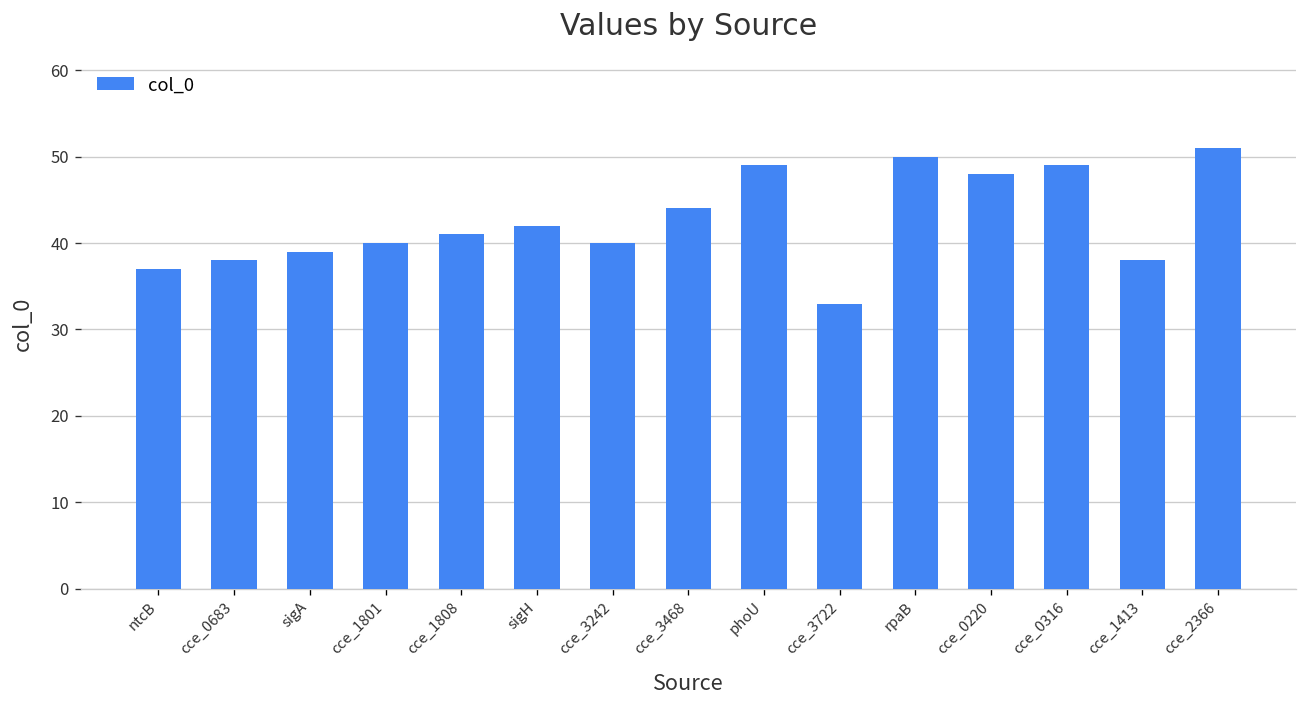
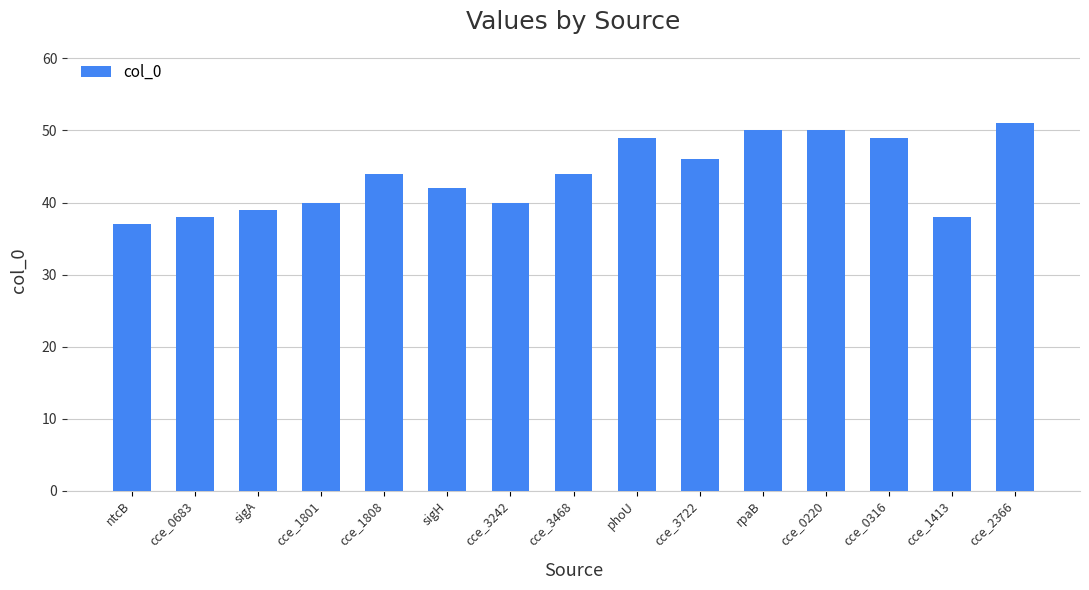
  {
    "ntcB": 37,
    "cce_0683": 38,
    "sigA": 39,
    "cce_1801": 40,
-   "cce_1808": 41,
+   "cce_1808": 44,
    "sigH": 42,
    "cce_3242": 40,
    "cce_3468": 44,
    "phoU": 49,
-   "cce_3722": 33,
+   "cce_3722": 46,
    "rpaB": 50,
-   "cce_0220": 48,
+   "cce_0220": 50,
    "cce_0316": 49,
    "cce_1413": 38,
    "cce_2366": 51
  }
